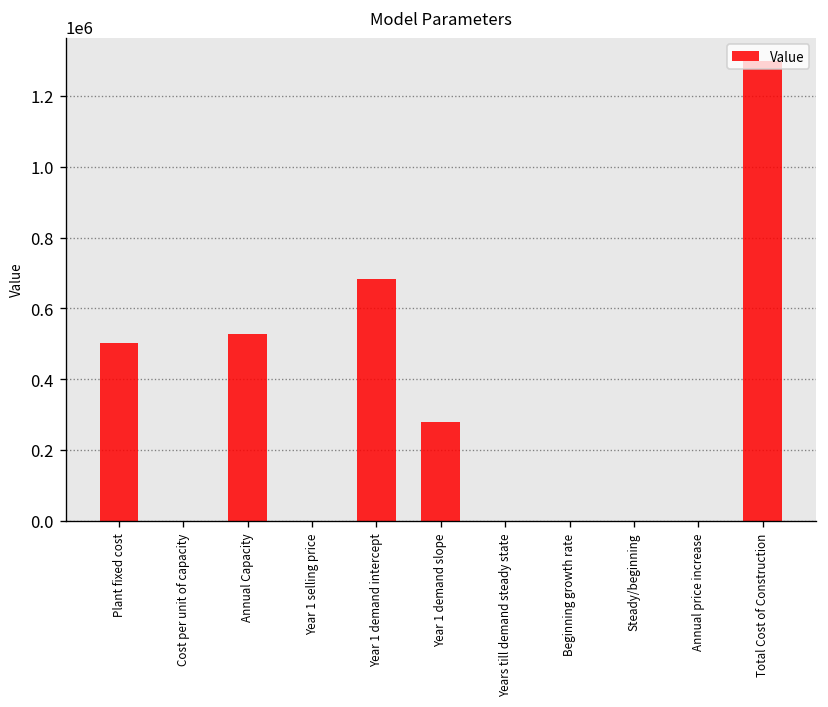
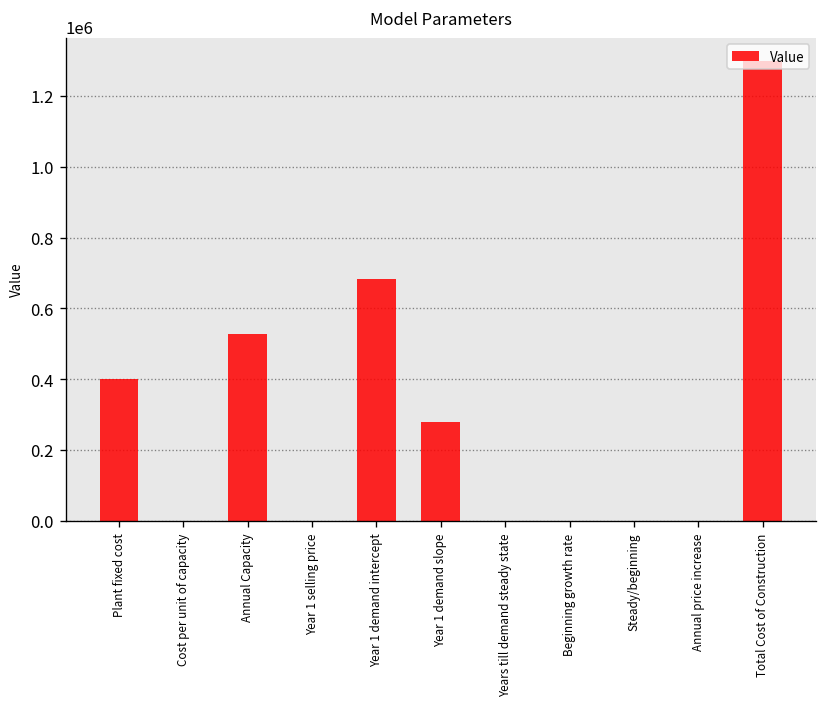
  {
-   "Plant fixed cost": 500000,
+   "Plant fixed cost": 400000,
    "Annual Capacity": 530000,
    "Year 1 demand intercept": 680000,
    "Year 1 demand slope": 280000
  }
